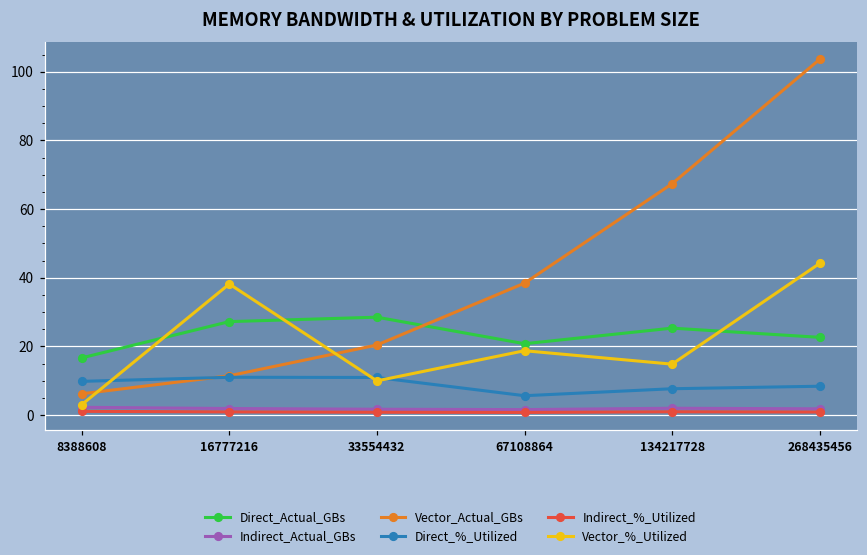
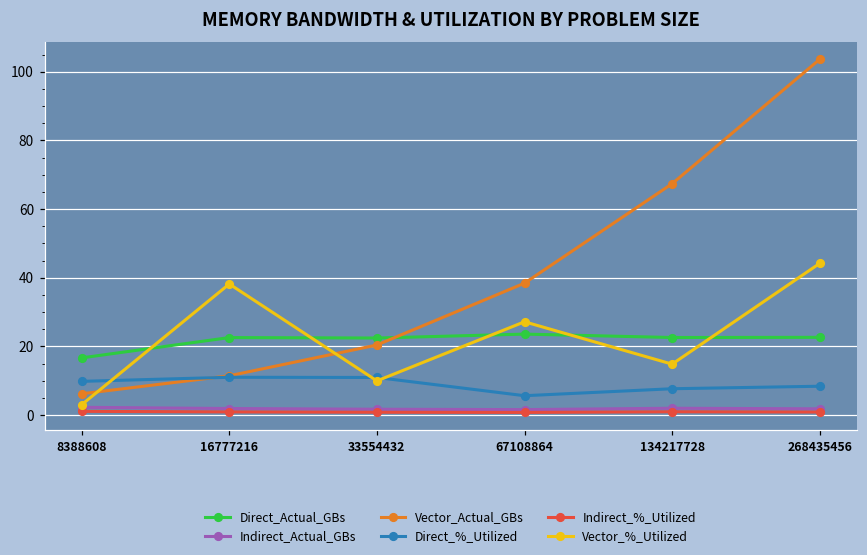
  {
    "Direct_Actual_GBs": {
      "8388608": 17,
-     "16777216": 27,
-     "33554432": 29,
-     "67108864": 21,
-     "134217728": 25,
+     "16777216": 23,
+     "33554432": 22,
+     "67108864": 24,
+     "134217728": 23,
      "268435456": 23
    },
    "Indirect_Actual_GBs": {
      "16777216": 2,
      "33554432": 2,
      "134217728": 2,
      "268435456": 2
    },
    "Direct_%_Utilized": {
      "8388608": 10,
      "33554432": 11,
      "67108864": 6,
      "134217728": 8,
      "268435456": 8
    },
    "Vector_%_Utilized": {
      "16777216": 38,
      "33554432": 10,
-     "67108864": 19,
+     "67108864": 27,
      "134217728": 15,
      "268435456": 44
    }
  }
